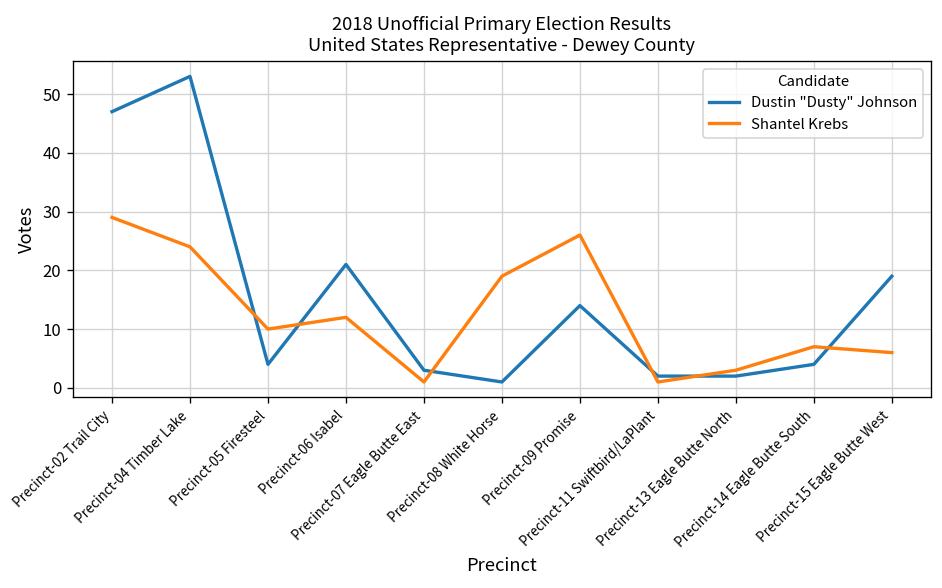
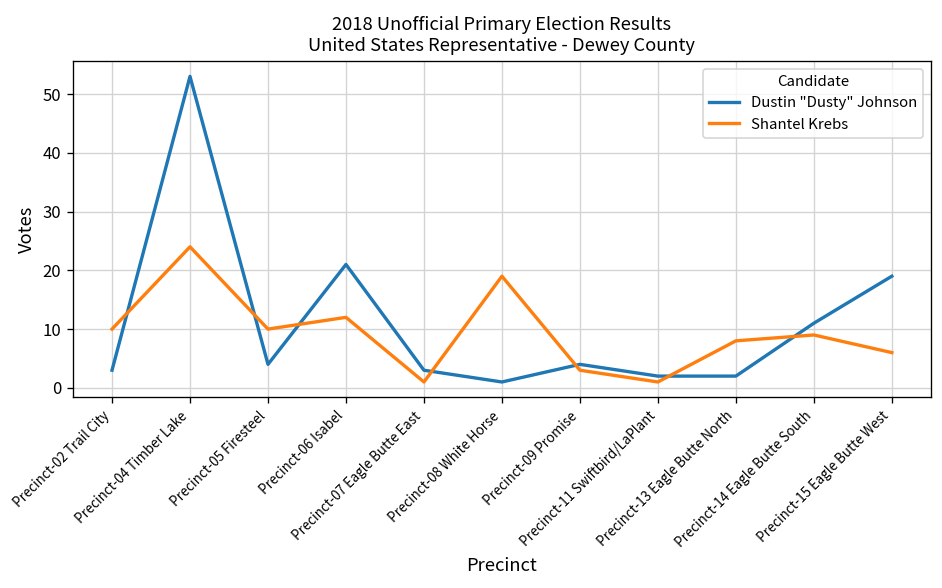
  {
    "Dustin \"Dusty\" Johnson": {
-     "Precinct-02 Trail City": 47,
+     "Precinct-02 Trail City": 3,
      "Precinct-04 Timber Lake": 53,
      "Precinct-05 Firesteel": 4,
      "Precinct-06 Isabel": 21,
      "Precinct-07 Eagle Butte East": 3,
      "Precinct-08 White Horse": 1,
-     "Precinct-09 Promise": 14,
+     "Precinct-09 Promise": 4,
      "Precinct-11 Swiftbird/LaPlant": 2,
      "Precinct-13 Eagle Butte North": 2,
-     "Precinct-14 Eagle Butte South": 4,
+     "Precinct-14 Eagle Butte South": 11,
      "Precinct-15 Eagle Butte West": 19
    },
    "Shantel Krebs": {
-     "Precinct-02 Trail City": 29,
+     "Precinct-02 Trail City": 10,
      "Precinct-04 Timber Lake": 24,
      "Precinct-05 Firesteel": 10,
      "Precinct-06 Isabel": 12,
      "Precinct-07 Eagle Butte East": 1,
      "Precinct-08 White Horse": 19,
-     "Precinct-09 Promise": 26,
+     "Precinct-09 Promise": 3,
      "Precinct-11 Swiftbird/LaPlant": 1,
-     "Precinct-13 Eagle Butte North": 3,
-     "Precinct-14 Eagle Butte South": 7,
+     "Precinct-13 Eagle Butte North": 8,
+     "Precinct-14 Eagle Butte South": 9,
      "Precinct-15 Eagle Butte West": 6
    }
  }
